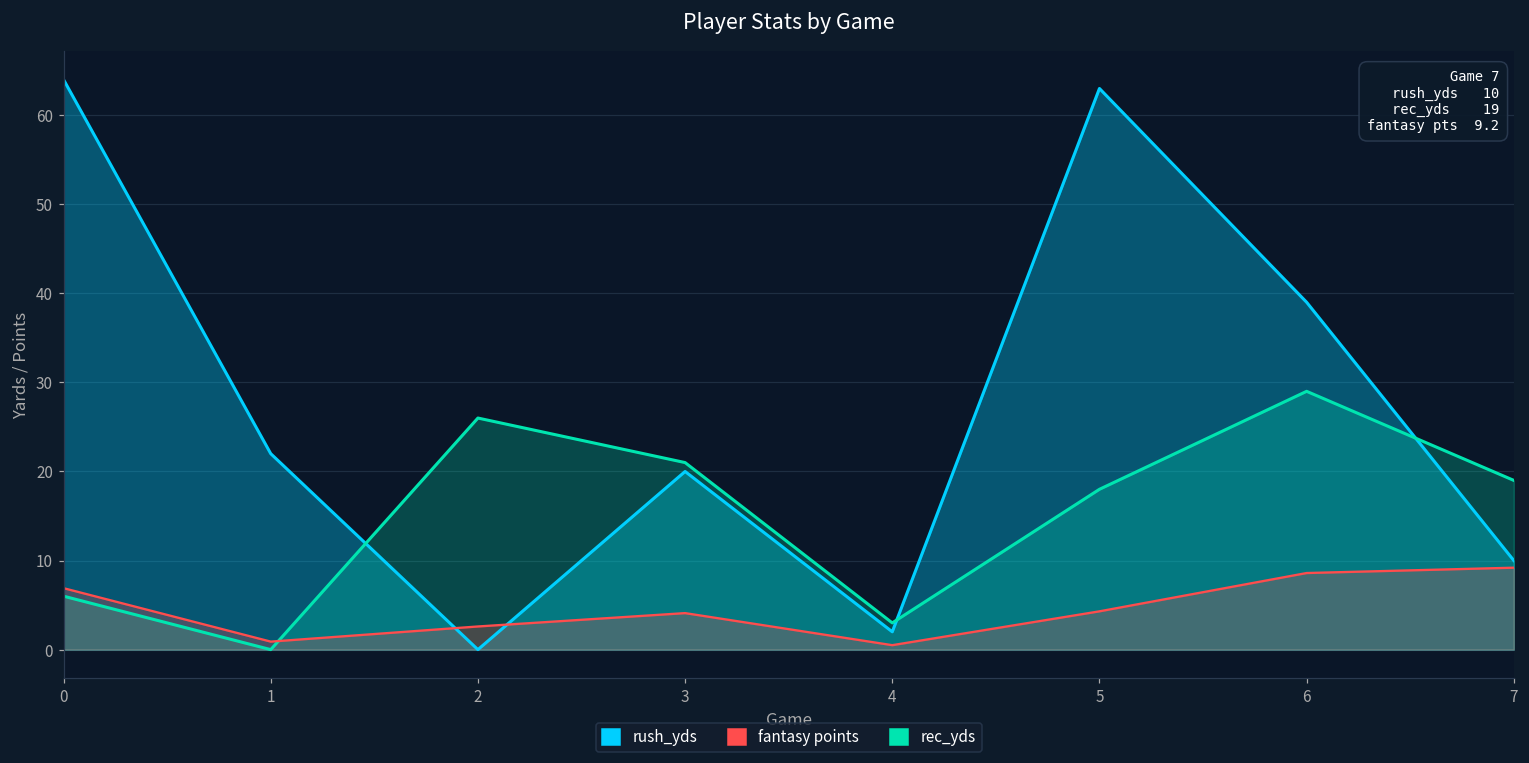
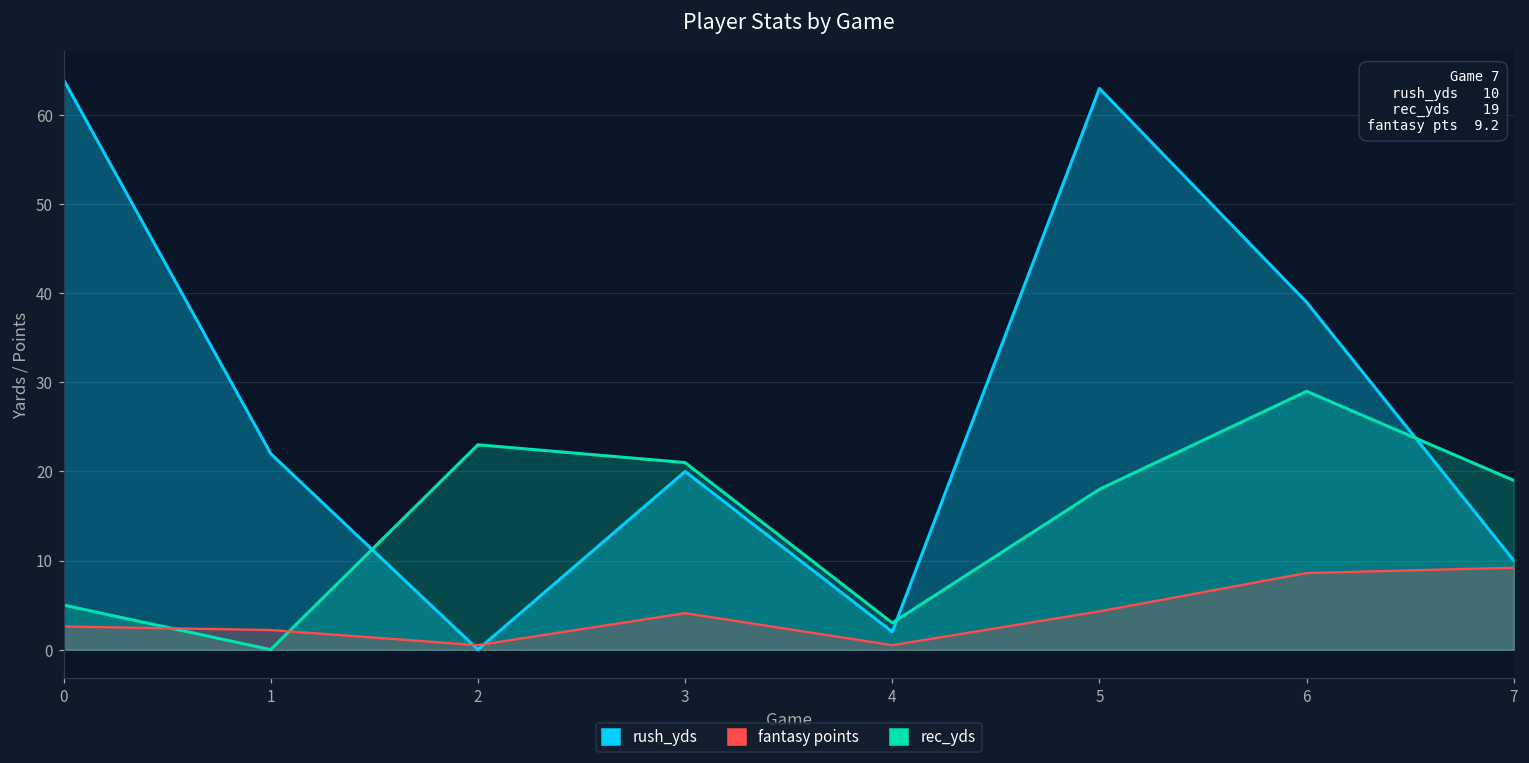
  {
    "rush_yds": {
      "0": 64,
      "1": 22,
      "2": 0,
      "3": 20,
      "4": 2,
      "5": 63,
      "6": 39,
      "7": 10
    },
    "rec_yds": {
-     "0": 6,
+     "0": 5,
      "1": 0,
-     "2": 26,
+     "2": 23,
      "3": 21,
      "4": 3,
      "5": 18,
      "6": 29,
      "7": 19
    },
    "fantasy points": {
-     "0": 7,
-     "1": 1,
-     "2": 3,
+     "0": 3,
+     "1": 2,
+     "2": 1,
      "3": 4,
      "4": 1,
      "5": 4,
      "6": 9,
      "7": 9
    }
  }
